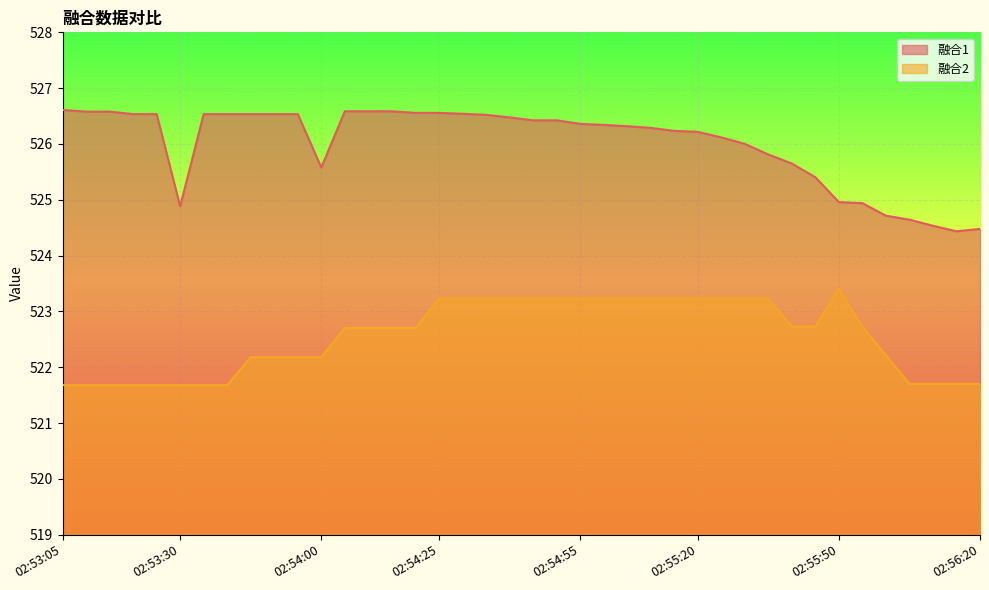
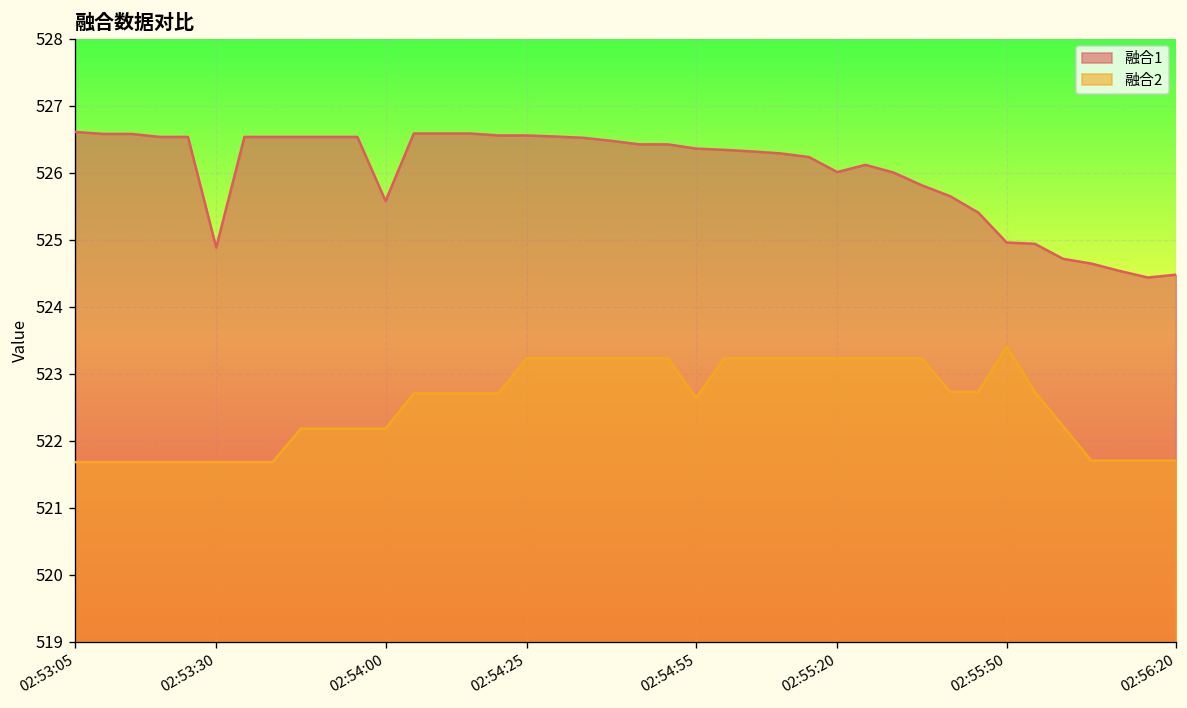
  {
    "融合1": {
      "02:53:05": 526.6,
      "02:53:30": 524.9,
      "02:54:00": 525.6,
      "02:54:25": 526.6,
      "02:54:55": 526.4,
-     "02:55:20": 526.2,
+     "02:55:20": 526.0,
      "02:55:50": 525.0,
      "02:56:20": 524.5
    },
    "融合2": {
      "02:53:05": 521.7,
      "02:53:30": 521.7,
      "02:54:00": 522.2,
      "02:54:25": 523.2,
-     "02:54:55": 523.2,
+     "02:54:55": 522.6,
      "02:55:20": 523.2,
      "02:55:50": 523.4,
      "02:56:20": 521.7
    }
  }
